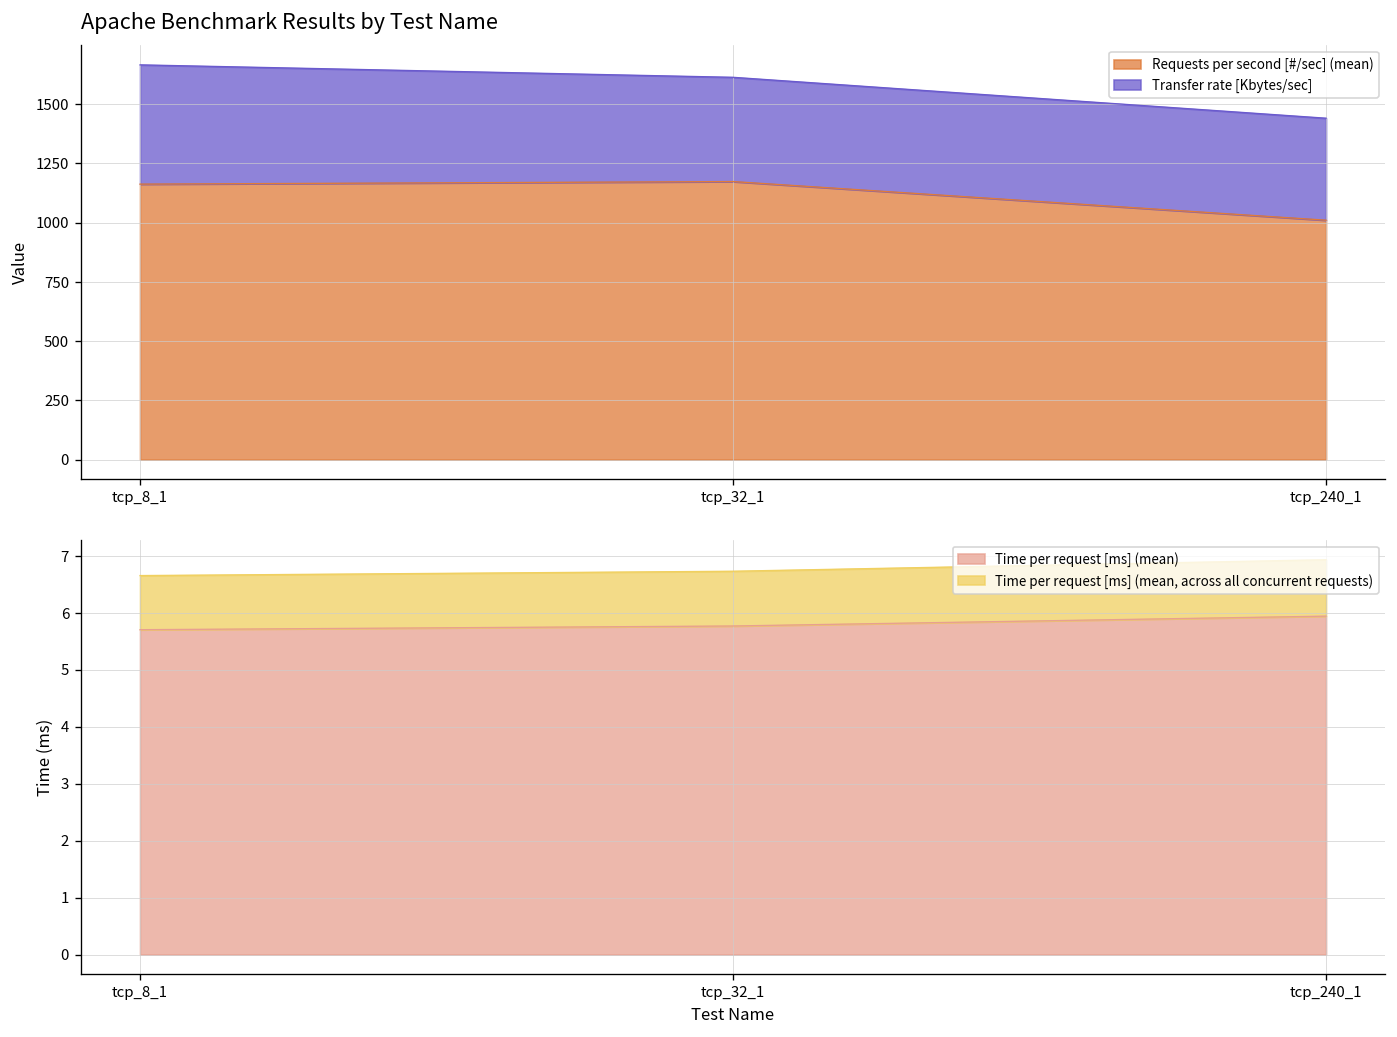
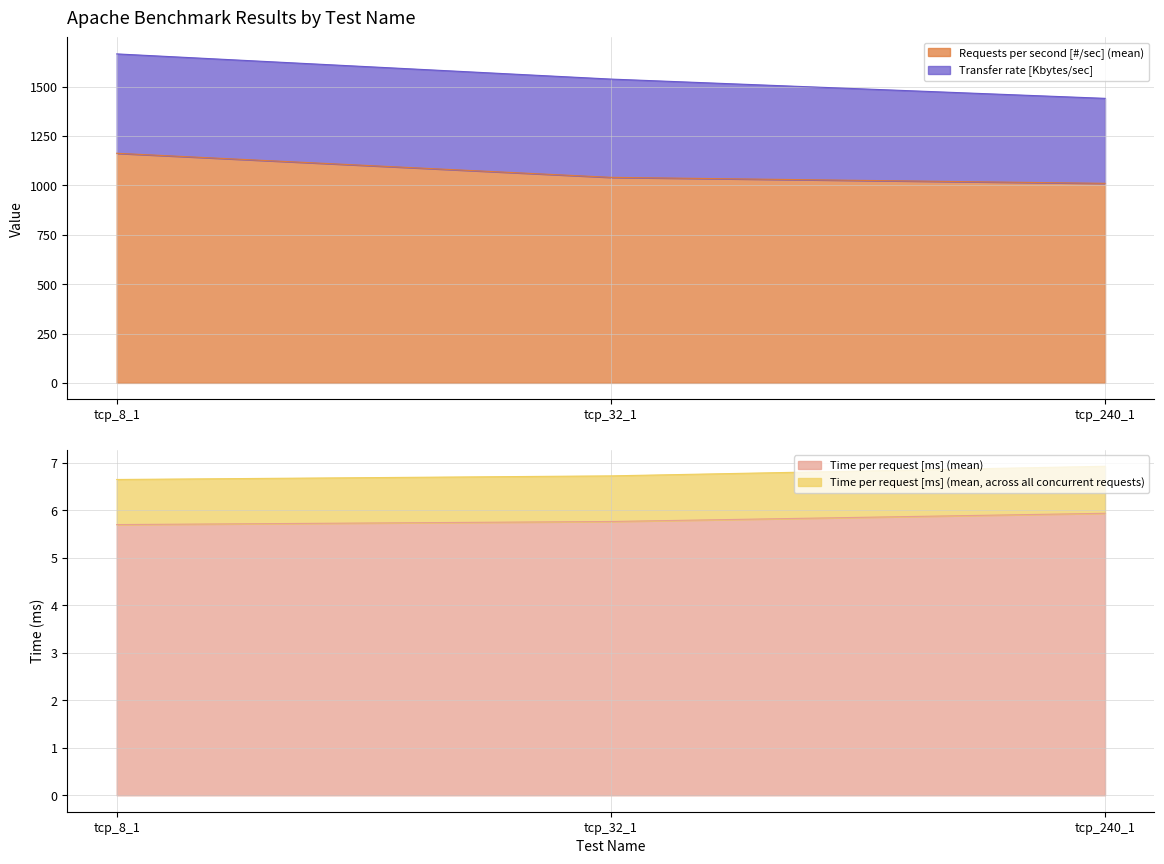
  {
    "Apache Benchmark Results by Test Name": {
      "Requests per second [#/sec] (mean)": {
        "tcp_8_1": 1160,
-       "tcp_32_1": 1170,
+       "tcp_32_1": 1040,
        "tcp_240_1": 1010
      },
      "Transfer rate [Kbytes/sec]": {
        "tcp_8_1": 500,
-       "tcp_32_1": 440,
+       "tcp_32_1": 500,
        "tcp_240_1": 430
      }
    }
  }
